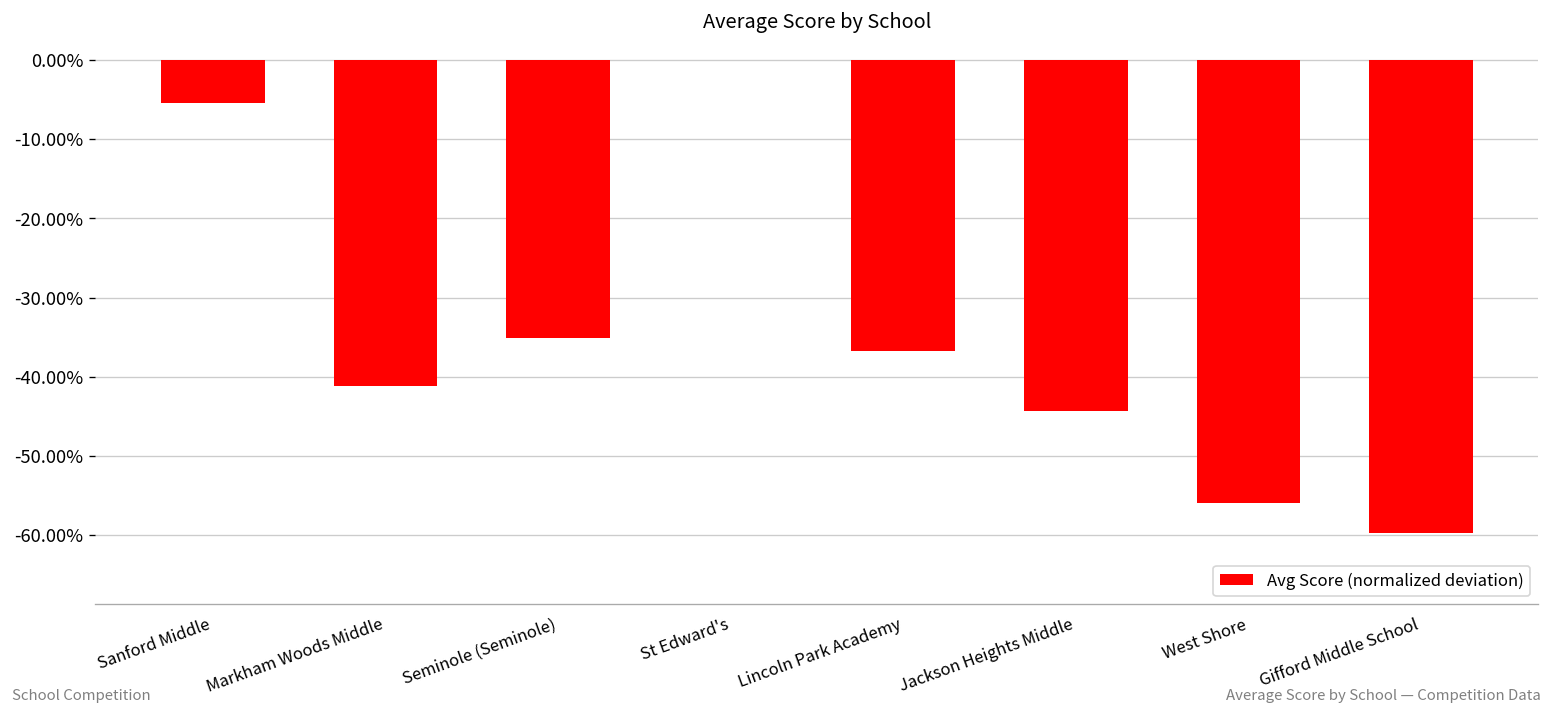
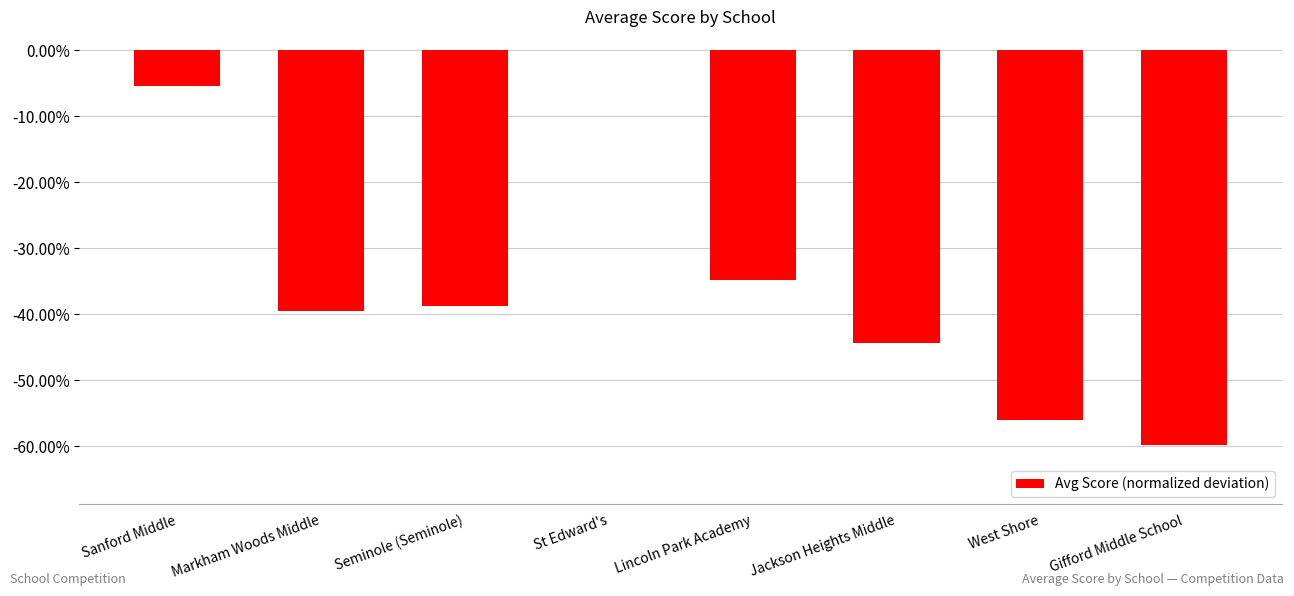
  {
    "Sanford Middle": "-5%",
-   "Markham Woods Middle": "-41%",
-   "Seminole (Seminole)": "-35%",
+   "Markham Woods Middle": "-40%",
+   "Seminole (Seminole)": "-39%",
    "St Edward's": "0%",
-   "Lincoln Park Academy": "-37%",
+   "Lincoln Park Academy": "-35%",
    "Jackson Heights Middle": "-44%",
    "West Shore": "-56%",
    "Gifford Middle School": "-60%"
  }
